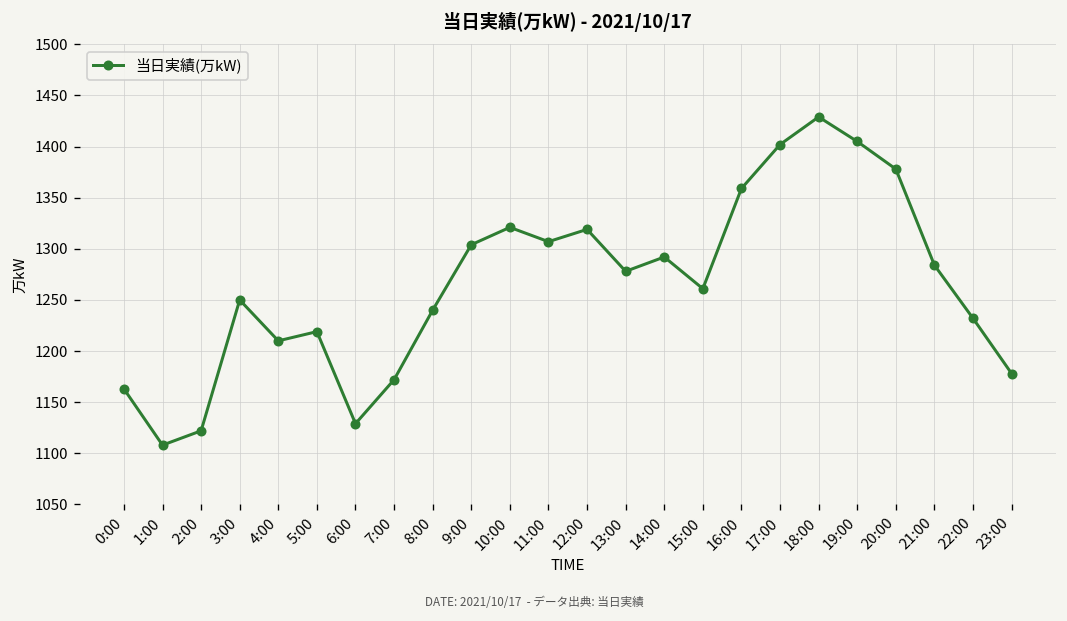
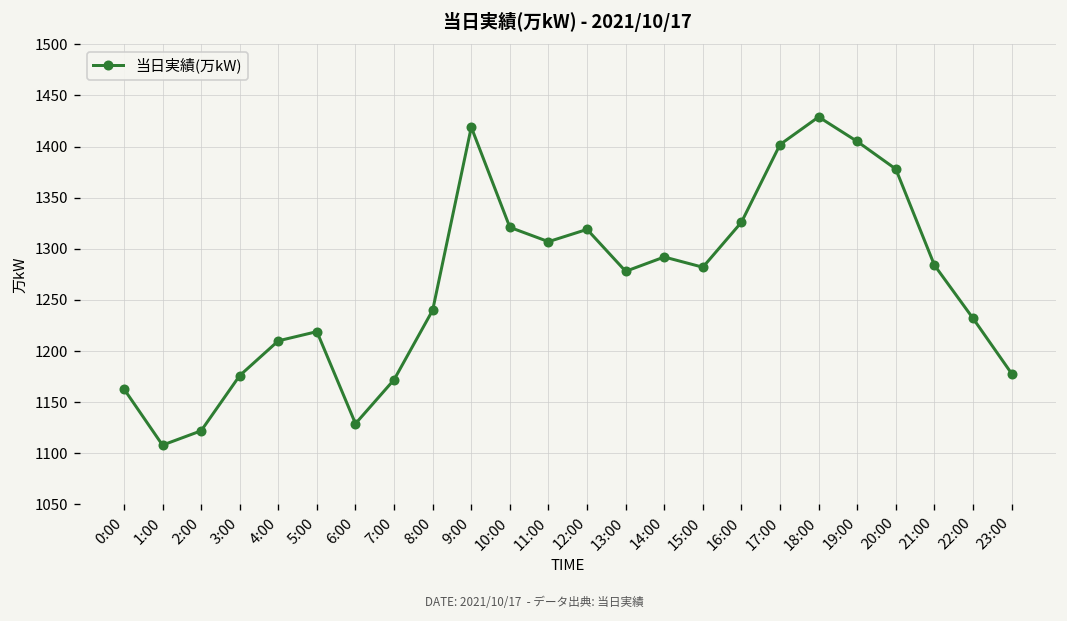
  {
    "0:00": 1160,
    "1:00": 1110,
    "2:00": 1120,
-   "3:00": 1250,
+   "3:00": 1180,
    "4:00": 1210,
    "5:00": 1220,
    "6:00": 1130,
    "7:00": 1170,
    "8:00": 1240,
-   "9:00": 1300,
+   "9:00": 1420,
    "10:00": 1320,
    "11:00": 1310,
    "12:00": 1320,
    "13:00": 1280,
    "14:00": 1290,
-   "15:00": 1260,
-   "16:00": 1360,
+   "15:00": 1280,
+   "16:00": 1330,
    "17:00": 1400,
    "18:00": 1430,
    "19:00": 1410,
    "20:00": 1380,
    "21:00": 1280,
    "22:00": 1230,
    "23:00": 1180
  }
